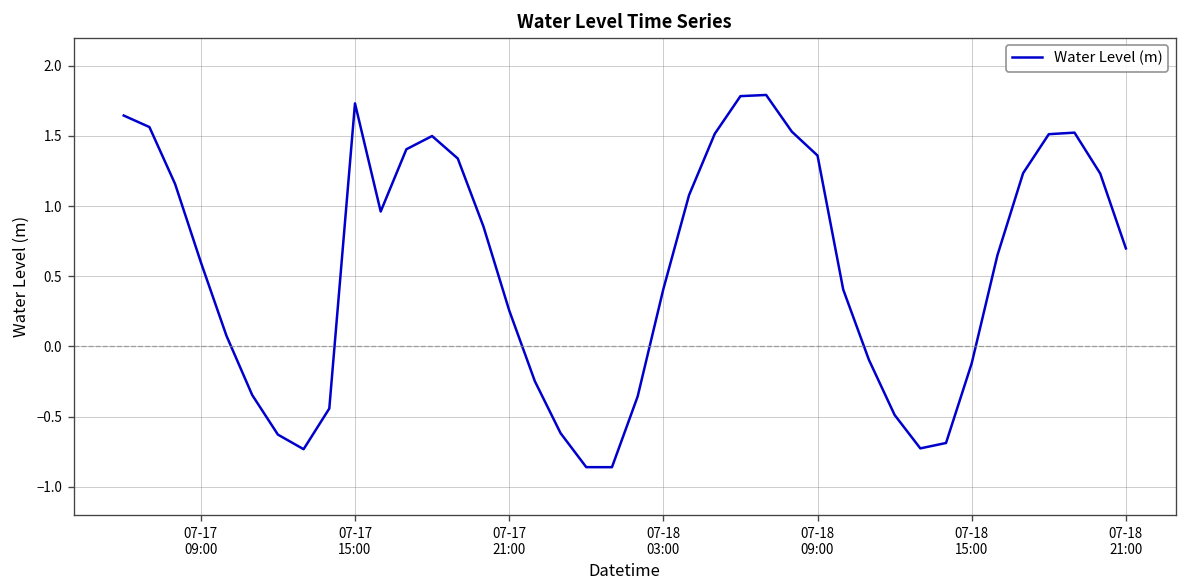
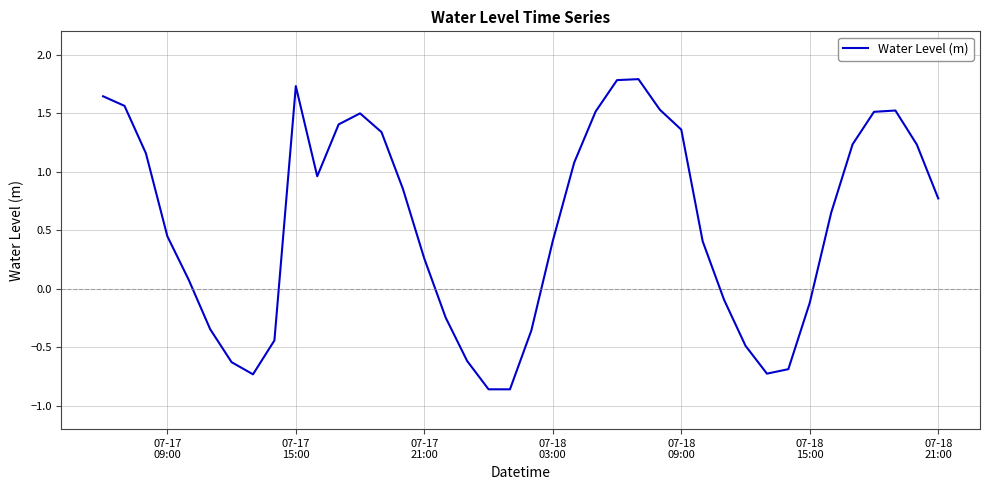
  {
-   "07-17 09:00": 0.60,
+   "07-17 09:00": 0.45,
    "07-17 15:00": 1.73,
    "07-17 21:00": 0.26,
    "07-18 03:00": 0.41,
    "07-18 09:00": 1.36,
    "07-18 15:00": -0.12,
-   "07-18 21:00": 0.70
+   "07-18 21:00": 0.77
  }
